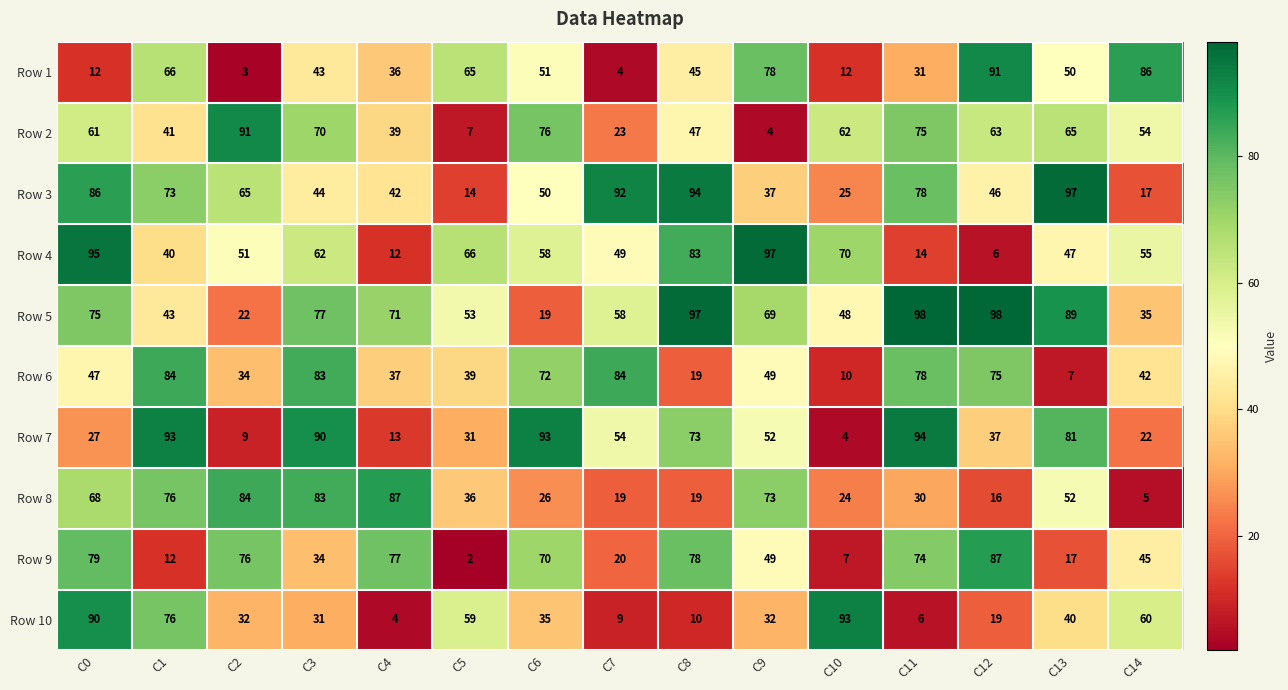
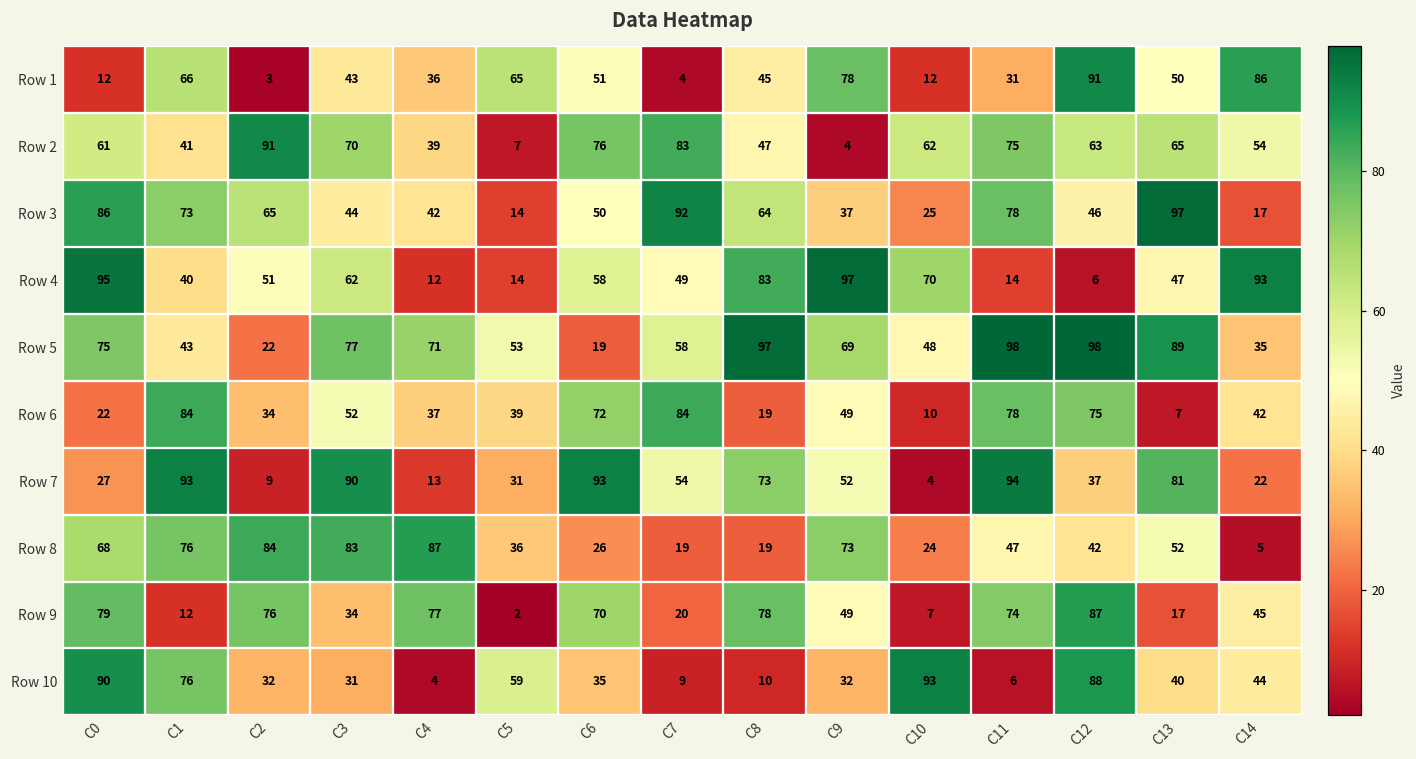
  {
    "Row 1": {
      "C0": 12,
      "C1": 66,
      "C2": 3,
      "C3": 43,
      "C4": 36,
      "C5": 65,
      "C6": 51,
      "C7": 4,
      "C8": 45,
      "C9": 78,
      "C10": 12,
      "C11": 31,
      "C12": 91,
      "C13": 50,
      "C14": 86
    },
    "Row 2": {
      "C0": 61,
      "C1": 41,
      "C2": 91,
      "C3": 70,
      "C4": 39,
      "C5": 7,
      "C6": 76,
-     "C7": 23,
+     "C7": 83,
      "C8": 47,
      "C9": 4,
      "C10": 62,
      "C11": 75,
      "C12": 63,
      "C13": 65,
      "C14": 54
    },
    "Row 3": {
      "C0": 86,
      "C1": 73,
      "C2": 65,
      "C3": 44,
      "C4": 42,
      "C5": 14,
      "C6": 50,
      "C7": 92,
-     "C8": 94,
+     "C8": 64,
      "C9": 37,
      "C10": 25,
      "C11": 78,
      "C12": 46,
      "C13": 97,
      "C14": 17
    },
    "Row 4": {
      "C0": 95,
      "C1": 40,
      "C2": 51,
      "C3": 62,
      "C4": 12,
-     "C5": 66,
+     "C5": 14,
      "C6": 58,
      "C7": 49,
      "C8": 83,
      "C9": 97,
      "C10": 70,
      "C11": 14,
      "C12": 6,
      "C13": 47,
-     "C14": 55
+     "C14": 93
    },
    "Row 5": {
      "C0": 75,
      "C1": 43,
      "C2": 22,
      "C3": 77,
      "C4": 71,
      "C5": 53,
      "C6": 19,
      "C7": 58,
      "C8": 97,
      "C9": 69,
      "C10": 48,
      "C11": 98,
      "C12": 98,
      "C13": 89,
      "C14": 35
    },
    "Row 6": {
-     "C0": 47,
+     "C0": 22,
      "C1": 84,
      "C2": 34,
-     "C3": 83,
+     "C3": 52,
      "C4": 37,
      "C5": 39,
      "C6": 72,
      "C7": 84,
      "C8": 19,
      "C9": 49,
      "C10": 10,
      "C11": 78,
      "C12": 75,
      "C13": 7,
      "C14": 42
    },
    "Row 7": {
      "C0": 27,
      "C1": 93,
      "C2": 9,
      "C3": 90,
      "C4": 13,
      "C5": 31,
      "C6": 93,
      "C7": 54,
      "C8": 73,
      "C9": 52,
      "C10": 4,
      "C11": 94,
      "C12": 37,
      "C13": 81,
      "C14": 22
    },
    "Row 8": {
      "C0": 68,
      "C1": 76,
      "C2": 84,
      "C3": 83,
      "C4": 87,
      "C5": 36,
      "C6": 26,
      "C7": 19,
      "C8": 19,
      "C9": 73,
      "C10": 24,
-     "C11": 30,
-     "C12": 16,
+     "C11": 47,
+     "C12": 42,
      "C13": 52,
      "C14": 5
    },
    "Row 9": {
      "C0": 79,
      "C1": 12,
      "C2": 76,
      "C3": 34,
      "C4": 77,
      "C5": 2,
      "C6": 70,
      "C7": 20,
      "C8": 78,
      "C9": 49,
      "C10": 7,
      "C11": 74,
      "C12": 87,
      "C13": 17,
      "C14": 45
    },
    "Row 10": {
      "C0": 90,
      "C1": 76,
      "C2": 32,
      "C3": 31,
      "C4": 4,
      "C5": 59,
      "C6": 35,
      "C7": 9,
      "C8": 10,
      "C9": 32,
      "C10": 93,
      "C11": 6,
-     "C12": 19,
+     "C12": 88,
      "C13": 40,
-     "C14": 60
+     "C14": 44
    }
  }
